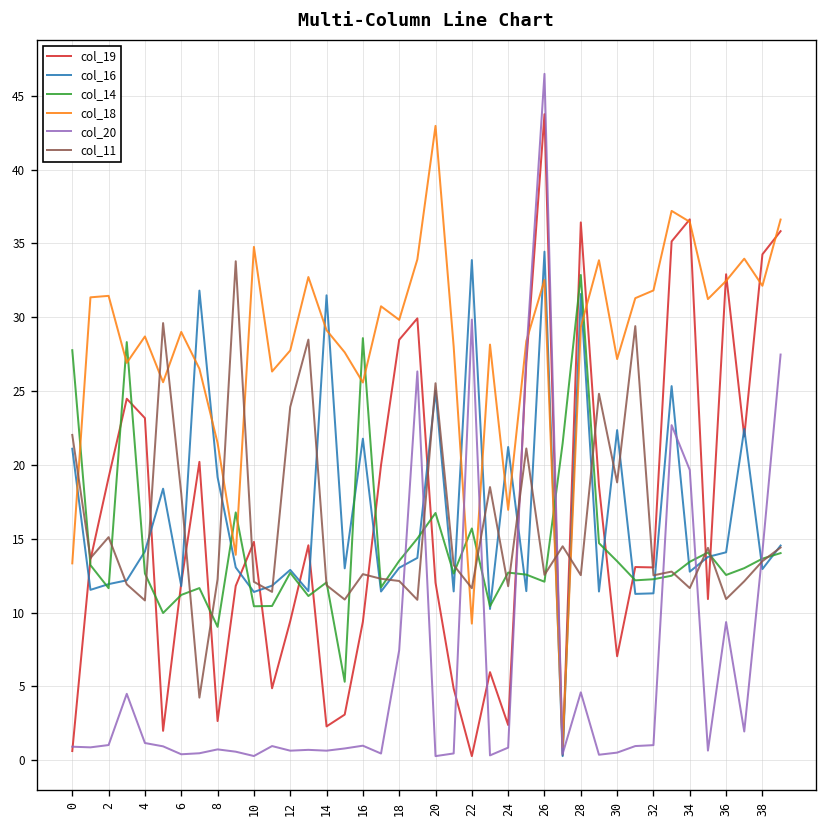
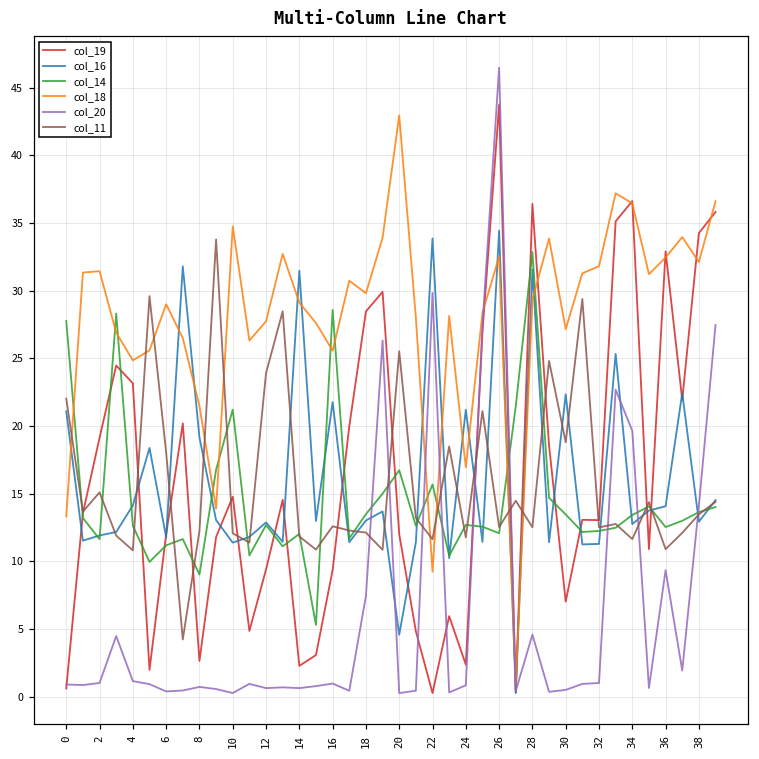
  {
    "col_19": {
      "0": 0.6,
      "2": 19.1,
      "4": 23.2,
      "6": 12.0,
      "8": 2.7,
      "10": 14.8,
      "12": 9.4,
      "14": 2.3,
      "16": 9.4,
      "18": 28.5,
      "20": 12.0,
      "22": 0.3,
      "24": 2.4,
      "26": 43.8,
      "28": 36.4,
      "30": 7.0,
      "32": 13.1,
      "36": 32.9,
      "38": 34.3
    },
    "col_16": {
      "0": 21.1,
      "2": 11.9,
      "4": 14.1,
      "6": 11.8,
      "8": 19.2,
      "10": 11.4,
      "14": 31.5,
      "16": 21.8,
      "18": 13.0,
-     "20": 25.0,
+     "20": 4.6,
      "22": 33.9,
      "24": 21.2,
      "26": 34.4,
      "28": 31.6,
      "30": 22.4,
      "32": 11.3,
      "34": 12.8,
      "36": 14.1,
      "38": 12.9
    },
    "col_14": {
      "0": 27.8,
      "2": 11.7,
      "4": 12.6,
      "6": 11.2,
      "8": 9.0,
-     "10": 10.4,
+     "10": 21.2,
      "16": 28.6,
      "18": 13.5,
      "20": 16.7,
      "22": 15.7,
      "24": 12.7,
      "26": 12.1,
      "28": 32.9,
      "30": 13.5,
      "32": 12.3,
      "34": 13.4,
      "36": 12.5
    },
    "col_18": {
      "0": 13.3,
      "2": 31.5,
-     "4": 28.7,
+     "4": 24.9,
      "6": 29.0,
      "8": 21.5,
      "10": 34.8,
      "12": 27.8,
      "14": 29.1,
      "16": 25.6,
      "18": 29.8,
      "20": 43.0,
      "22": 9.3,
      "24": 17.0,
      "26": 32.5,
      "28": 29.3,
      "30": 27.2,
      "32": 31.8,
      "36": 32.5,
      "38": 32.1
    },
    "col_20": {
      "0": 0.9,
      "2": 1.0,
      "4": 1.2,
      "6": 0.4,
      "8": 0.7,
      "10": 0.3,
      "12": 0.6,
      "14": 0.6,
      "16": 1.0,
      "18": 7.5,
      "20": 0.3,
      "22": 29.8,
      "24": 0.9,
      "26": 46.5,
      "28": 4.6,
      "30": 0.5,
      "32": 1.0,
      "34": 19.7,
      "36": 9.4,
      "38": 14.1
    },
    "col_11": {
      "0": 22.0,
      "2": 15.1,
      "4": 10.8,
      "6": 18.1,
      "8": 12.3,
      "10": 12.1,
      "12": 23.9,
      "16": 12.6,
      "18": 12.1,
      "20": 25.5,
      "22": 11.7,
      "24": 11.8,
      "26": 12.6,
      "28": 12.5,
      "30": 18.8,
      "32": 12.5,
      "34": 11.7,
      "36": 10.9
    }
  }
